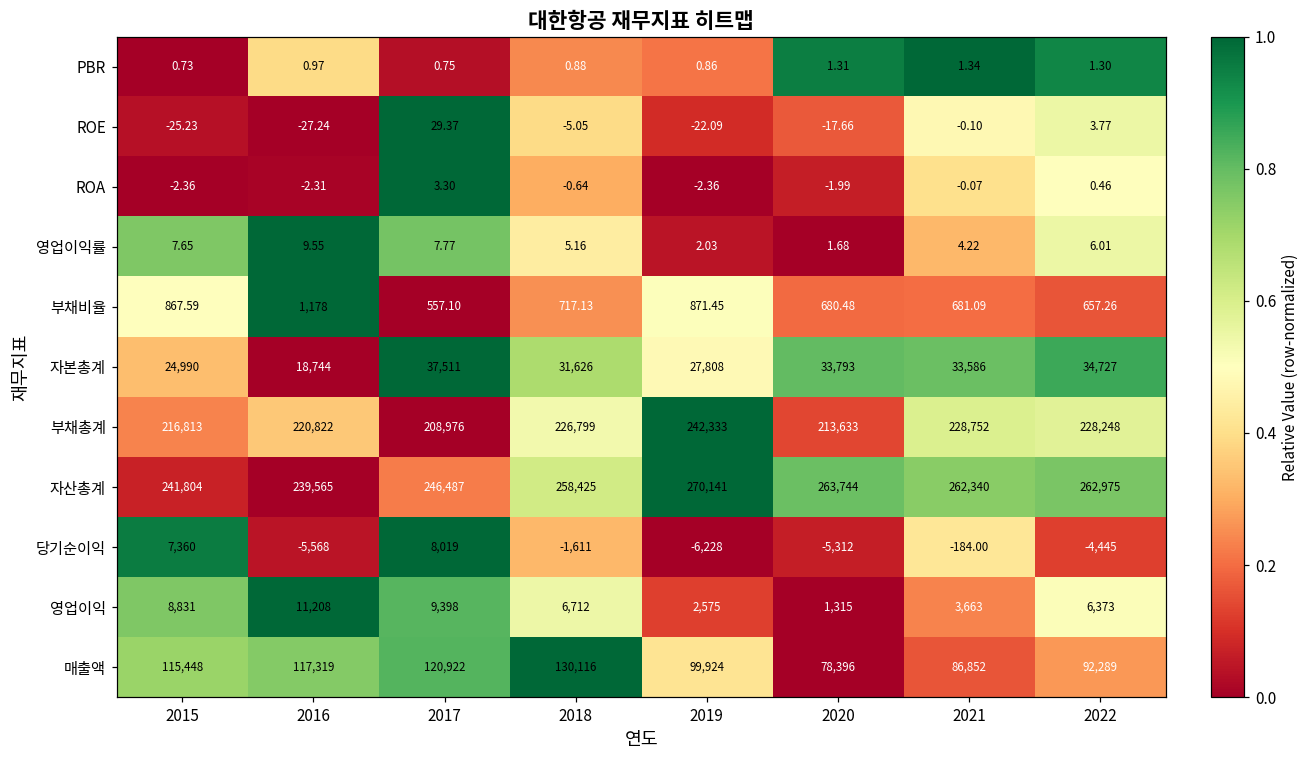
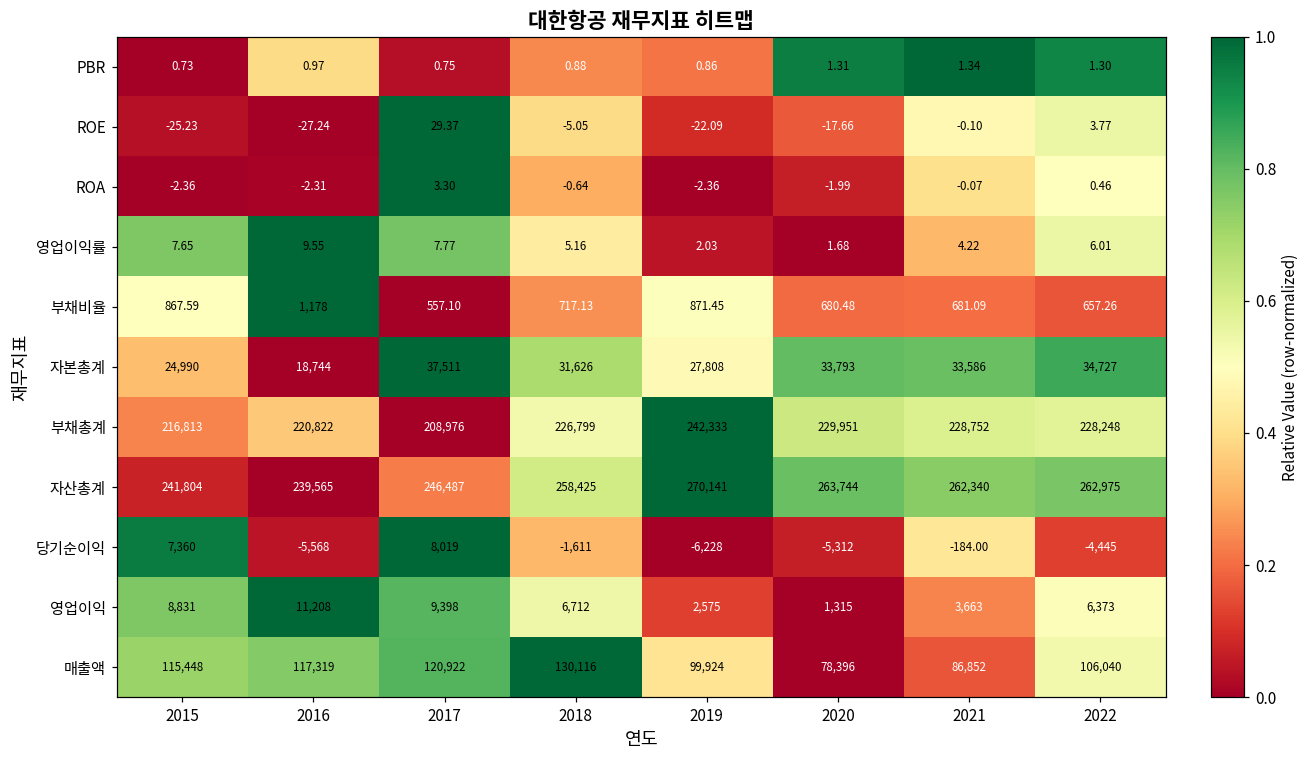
  {
    "PBR": {
      "2015": "0.73",
      "2016": "0.97",
      "2017": "0.75",
      "2018": "0.88",
      "2019": "0.86",
      "2020": "1.31",
      "2021": "1.34",
      "2022": "1.30"
    },
    "ROE": {
      "2015": "-25.23",
      "2016": "-27.24",
      "2017": "29.37",
      "2018": "-5.05",
      "2019": "-22.09",
      "2020": "-17.66",
      "2021": "-0.10",
      "2022": "3.77"
    },
    "ROA": {
      "2015": "-2.36",
      "2016": "-2.31",
      "2017": "3.30",
      "2018": "-0.64",
      "2019": "-2.36",
      "2020": "-1.99",
      "2021": "-0.07",
      "2022": "0.46"
    },
    "영업이익률": {
      "2015": "7.65",
      "2016": "9.55",
      "2017": "7.77",
      "2018": "5.16",
      "2019": "2.03",
      "2020": "1.68",
      "2021": "4.22",
      "2022": "6.01"
    },
    "부채비율": {
      "2015": "867.59",
      "2016": "1,178",
      "2017": "557.10",
      "2018": "717.13",
      "2019": "871.45",
      "2020": "680.48",
      "2021": "681.09",
      "2022": "657.26"
    },
    "자본총계": {
      "2015": "24,990",
      "2016": "18,744",
      "2017": "37,511",
      "2018": "31,626",
      "2019": "27,808",
      "2020": "33,793",
      "2021": "33,586",
      "2022": "34,727"
    },
    "부채총계": {
      "2015": "216,813",
      "2016": "220,822",
      "2017": "208,976",
      "2018": "226,799",
      "2019": "242,333",
-     "2020": "213,633",
+     "2020": "229,951",
      "2021": "228,752",
      "2022": "228,248"
    },
    "자산총계": {
      "2015": "241,804",
      "2016": "239,565",
      "2017": "246,487",
      "2018": "258,425",
      "2019": "270,141",
      "2020": "263,744",
      "2021": "262,340",
      "2022": "262,975"
    },
    "당기순이익": {
      "2015": "7,360",
      "2016": "-5,568",
      "2017": "8,019",
      "2018": "-1,611",
      "2019": "-6,228",
      "2020": "-5,312",
      "2021": "-184.00",
      "2022": "-4,445"
    },
    "영업이익": {
      "2015": "8,831",
      "2016": "11,208",
      "2017": "9,398",
      "2018": "6,712",
      "2019": "2,575",
      "2020": "1,315",
      "2021": "3,663",
      "2022": "6,373"
    },
    "매출액": {
      "2015": "115,448",
      "2016": "117,319",
      "2017": "120,922",
      "2018": "130,116",
      "2019": "99,924",
      "2020": "78,396",
      "2021": "86,852",
-     "2022": "92,289"
+     "2022": "106,040"
    }
  }
